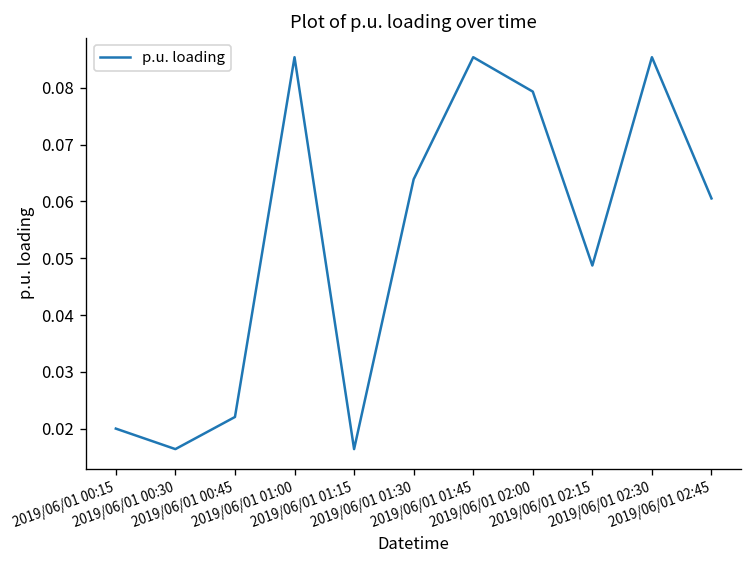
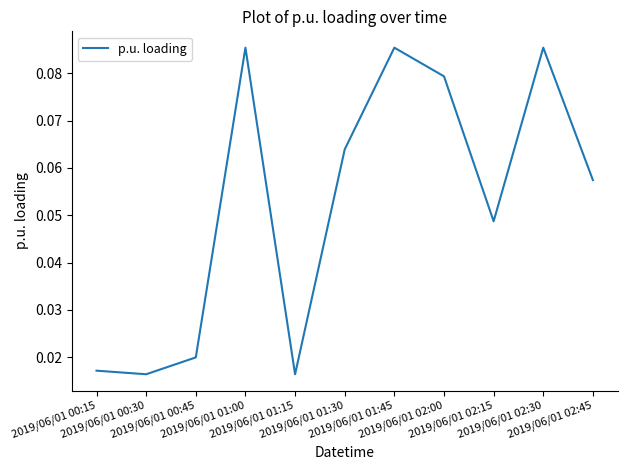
  {
-   "2019/06/01 00:15": 0.020,
+   "2019/06/01 00:15": 0.017,
    "2019/06/01 00:30": 0.016,
-   "2019/06/01 00:45": 0.022,
+   "2019/06/01 00:45": 0.020,
    "2019/06/01 01:00": 0.085,
    "2019/06/01 01:15": 0.016,
    "2019/06/01 01:30": 0.064,
    "2019/06/01 01:45": 0.085,
    "2019/06/01 02:00": 0.079,
    "2019/06/01 02:15": 0.049,
    "2019/06/01 02:30": 0.085,
-   "2019/06/01 02:45": 0.061
+   "2019/06/01 02:45": 0.057
  }
